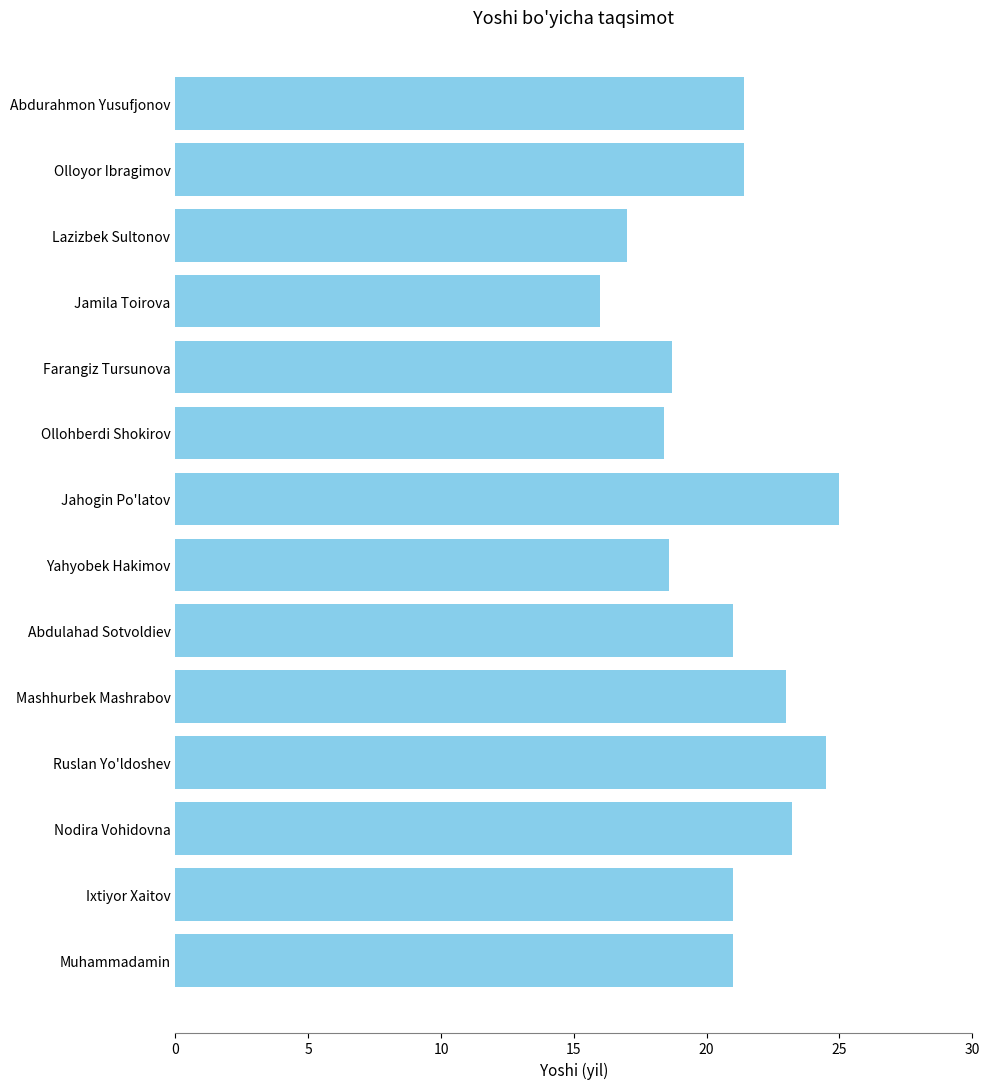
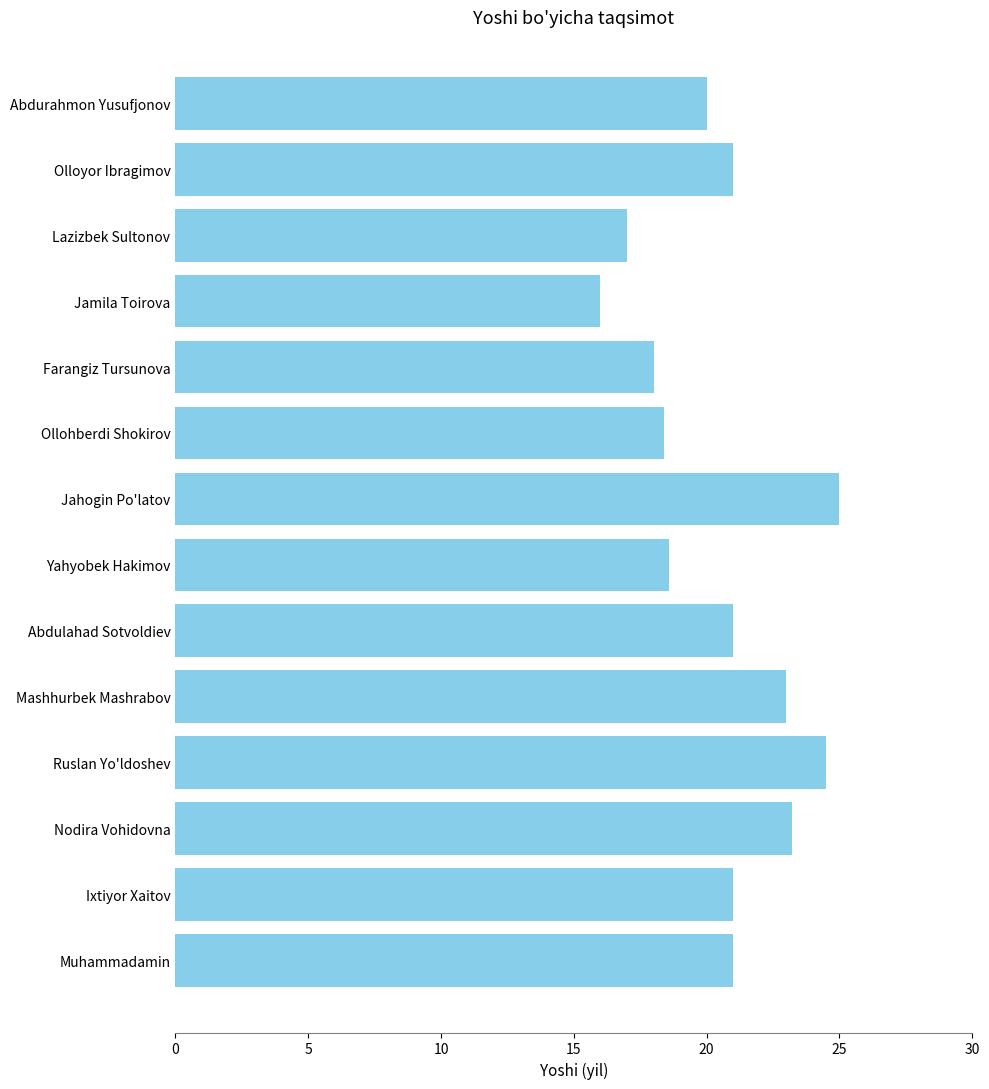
  {
-   "Abdurahmon Yusufjonov": 21.4,
-   "Olloyor Ibragimov": 21.4,
+   "Abdurahmon Yusufjonov": 20.0,
+   "Olloyor Ibragimov": 21.0,
    "Lazizbek Sultonov": 17.0,
    "Jamila Toirova": 16.0,
-   "Farangiz Tursunova": 18.7,
+   "Farangiz Tursunova": 18.0,
    "Ollohberdi Shokirov": 18.4,
    "Jahogin Po'latov": 25.0,
    "Yahyobek Hakimov": 18.6,
    "Abdulahad Sotvoldiev": 21.0,
    "Mashhurbek Mashrabov": 23.0,
    "Ruslan Yo'ldoshev": 24.5,
    "Nodira Vohidovna": 23.2,
    "Ixtiyor Xaitov": 21.0,
    "Muhammadamin": 21.0
  }
